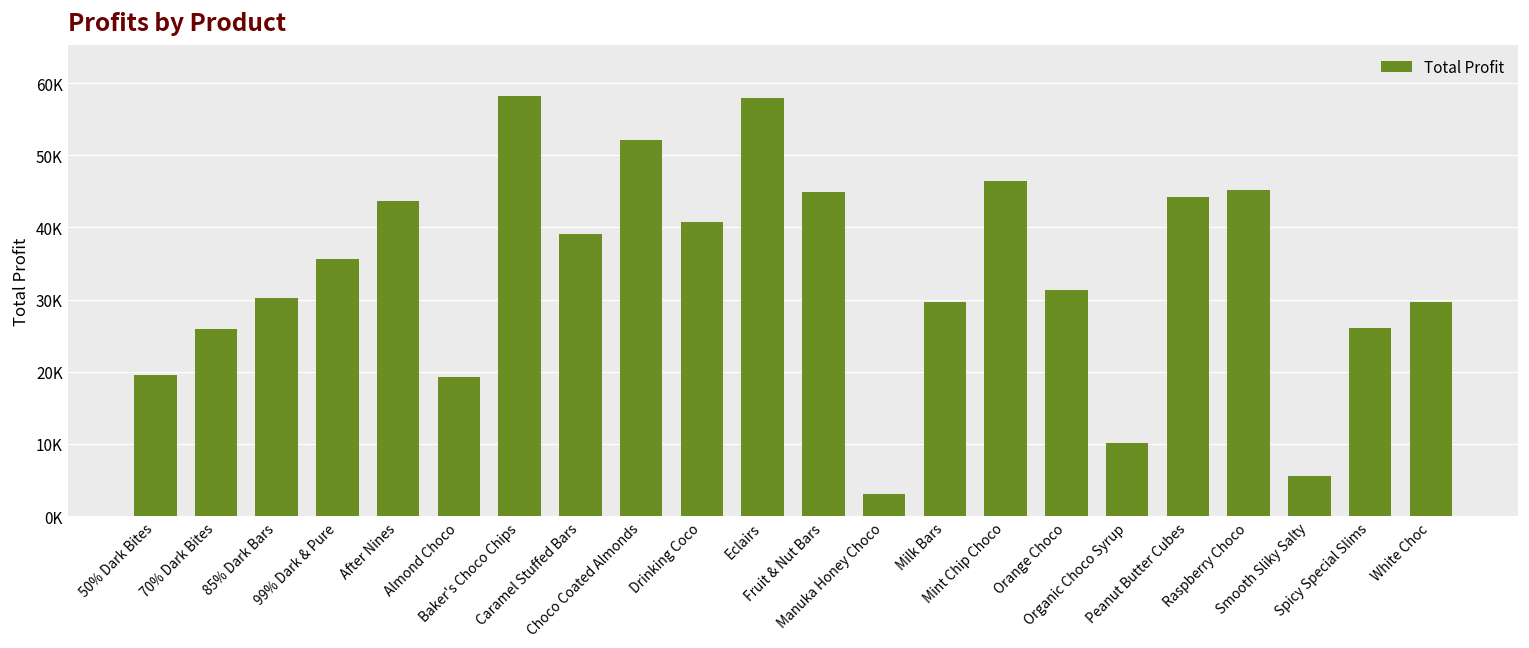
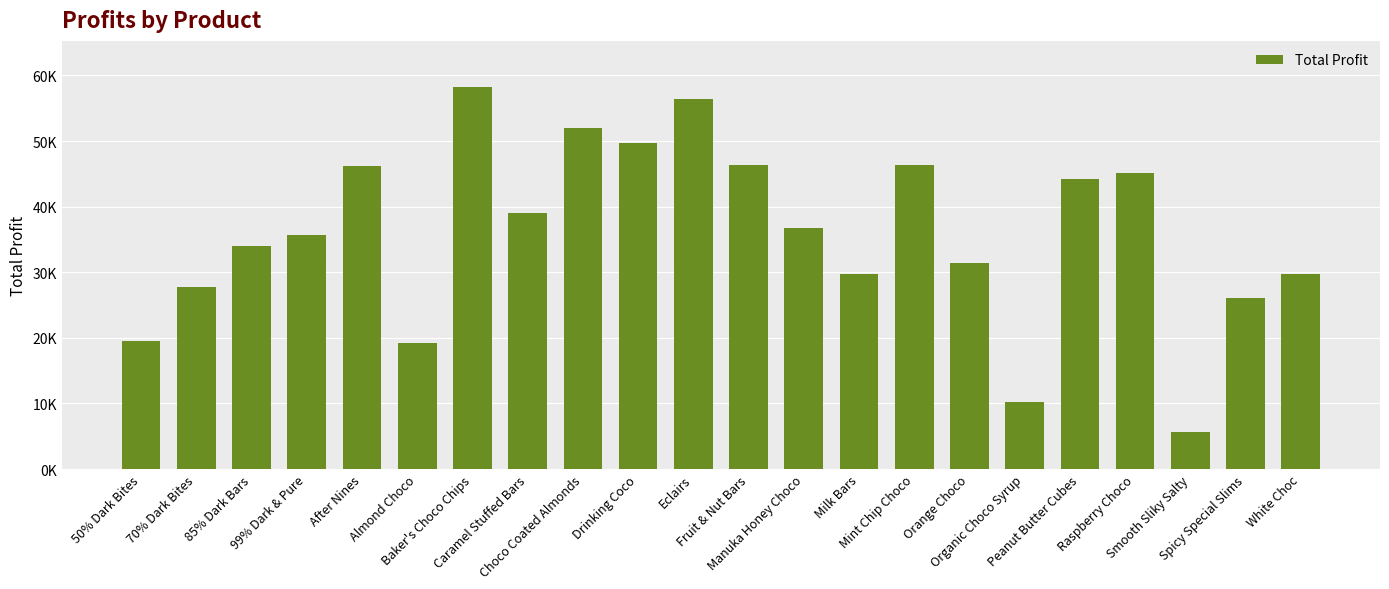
  {
    "50% Dark Bites": 20000,
-   "70% Dark Bites": 26000,
-   "85% Dark Bars": 30000,
+   "70% Dark Bites": 28000,
+   "85% Dark Bars": 34000,
    "99% Dark & Pure": 36000,
-   "After Nines": 44000,
+   "After Nines": 46000,
    "Almond Choco": 19000,
    "Baker's Choco Chips": 58000,
    "Caramel Stuffed Bars": 39000,
    "Choco Coated Almonds": 52000,
-   "Drinking Coco": 41000,
-   "Eclairs": 58000,
-   "Fruit & Nut Bars": 45000,
-   "Manuka Honey Choco": 3000,
+   "Drinking Coco": 50000,
+   "Eclairs": 56000,
+   "Fruit & Nut Bars": 46000,
+   "Manuka Honey Choco": 37000,
    "Milk Bars": 30000,
    "Mint Chip Choco": 46000,
    "Orange Choco": 31000,
    "Organic Choco Syrup": 10000,
    "Peanut Butter Cubes": 44000,
    "Raspberry Choco": 45000,
    "Smooth Sliky Salty": 6000,
    "Spicy Special Slims": 26000,
    "White Choc": 30000
  }
